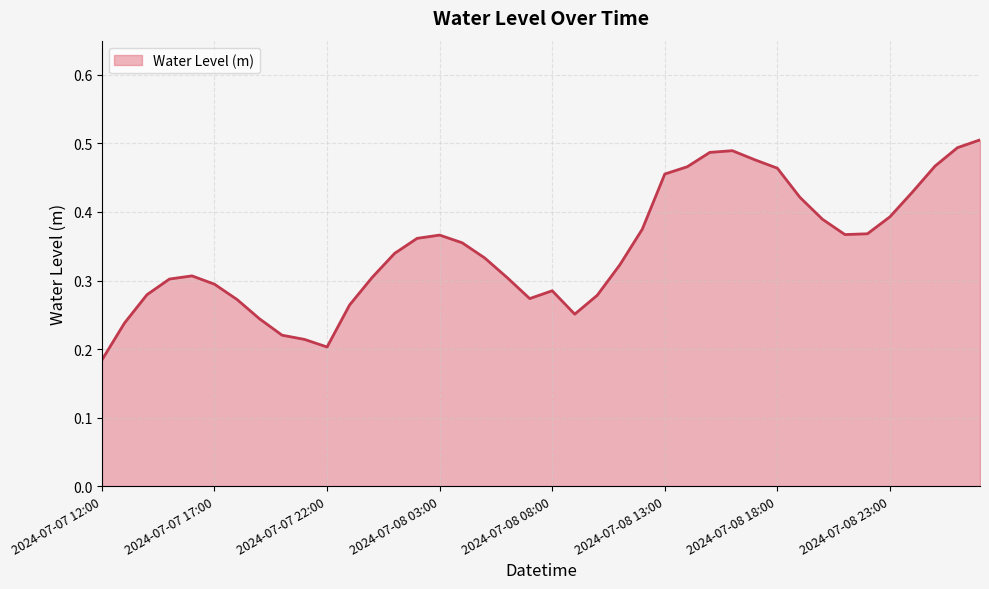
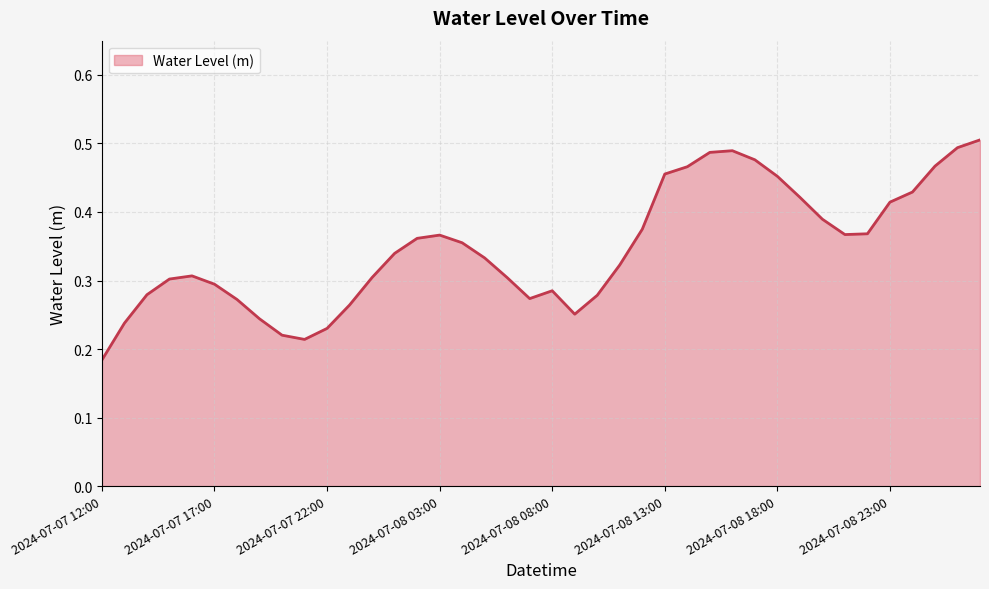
  {
    "2024-07-07 12:00": 0.18,
    "2024-07-07 17:00": 0.29,
-   "2024-07-07 22:00": 0.20,
+   "2024-07-07 22:00": 0.23,
    "2024-07-08 03:00": 0.37,
    "2024-07-08 08:00": 0.29,
    "2024-07-08 13:00": 0.46,
-   "2024-07-08 18:00": 0.46,
-   "2024-07-08 23:00": 0.39
+   "2024-07-08 18:00": 0.45,
+   "2024-07-08 23:00": 0.41
  }
